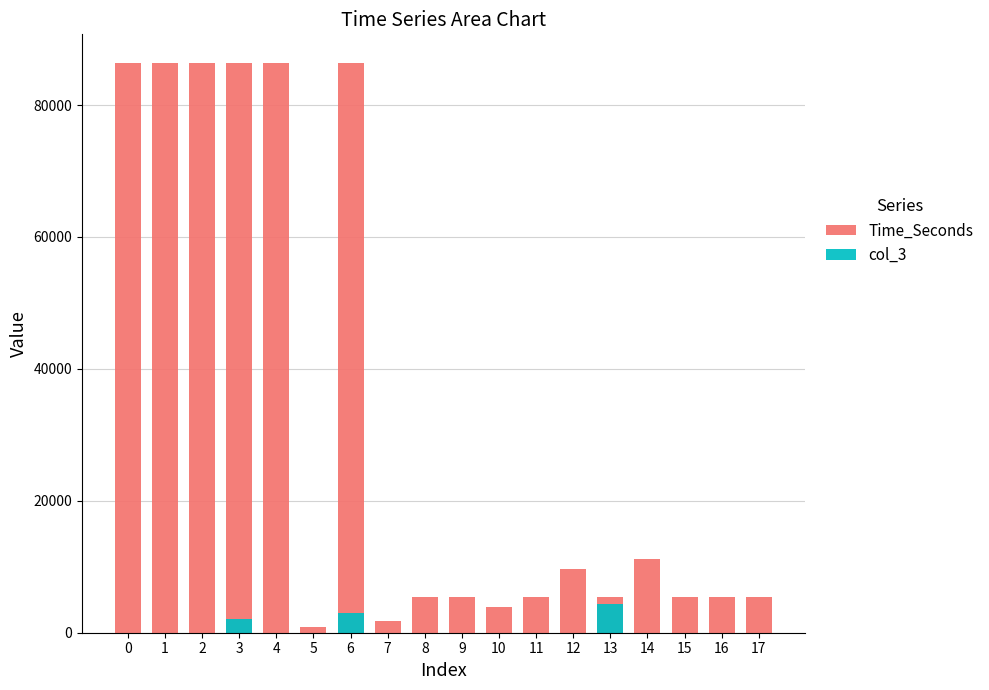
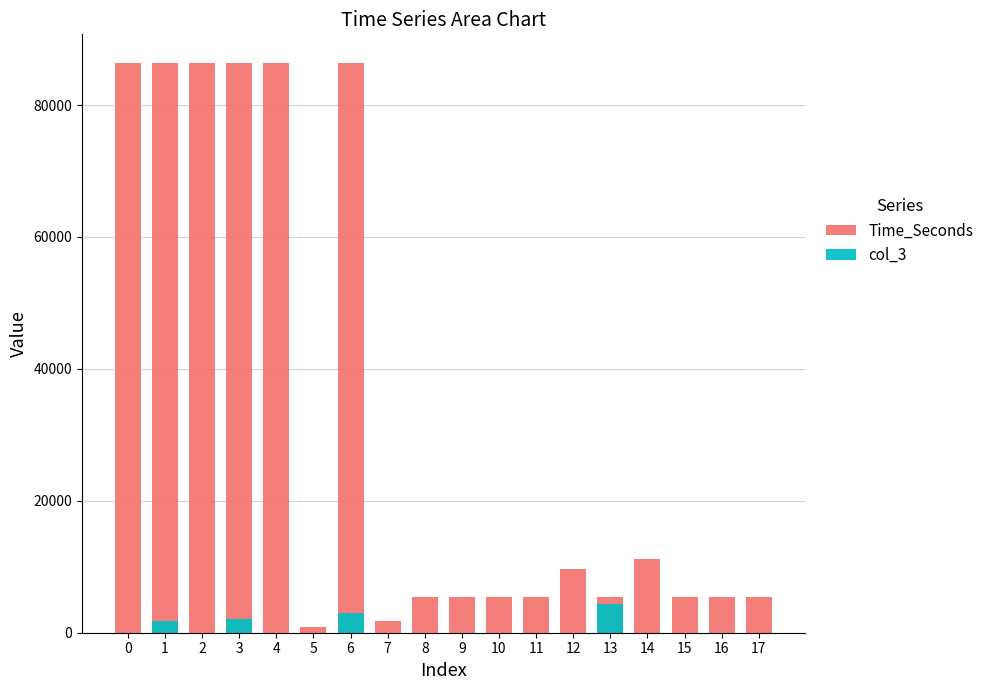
  {
    "Time_Seconds": {
      "0": 86000,
      "1": 86000,
      "2": 86000,
      "3": 86000,
      "4": 86000,
      "5": 1000,
      "6": 86000,
      "7": 2000,
      "8": 5000,
      "9": 5000,
-     "10": 4000,
+     "10": 5000,
      "11": 5000,
      "12": 10000,
      "13": 5000,
      "14": 11000,
      "15": 5000,
      "16": 5000,
      "17": 5000
    },
    "col_3": {
      "0": 0,
-     "1": 0
+     "1": 2000
    }
  }
